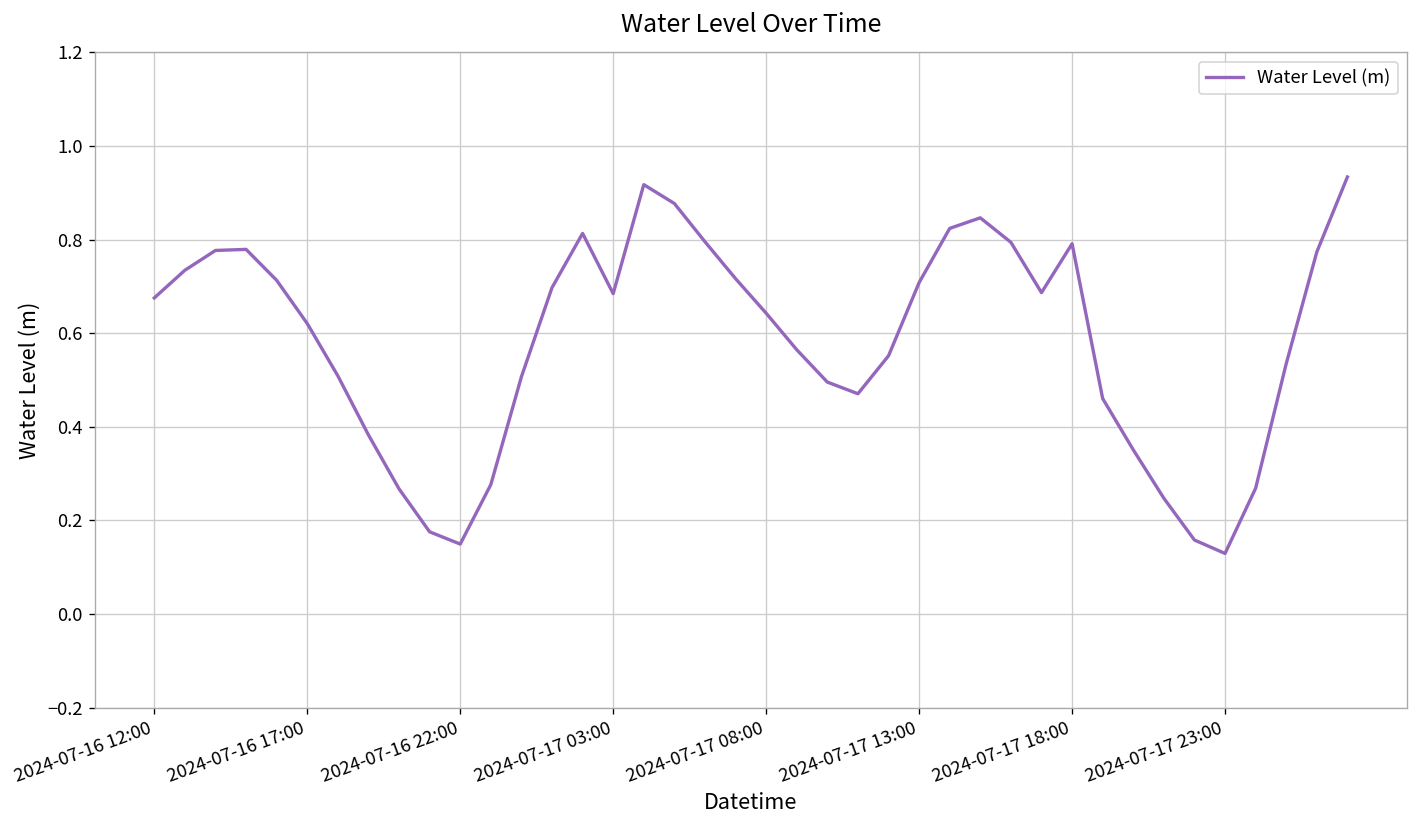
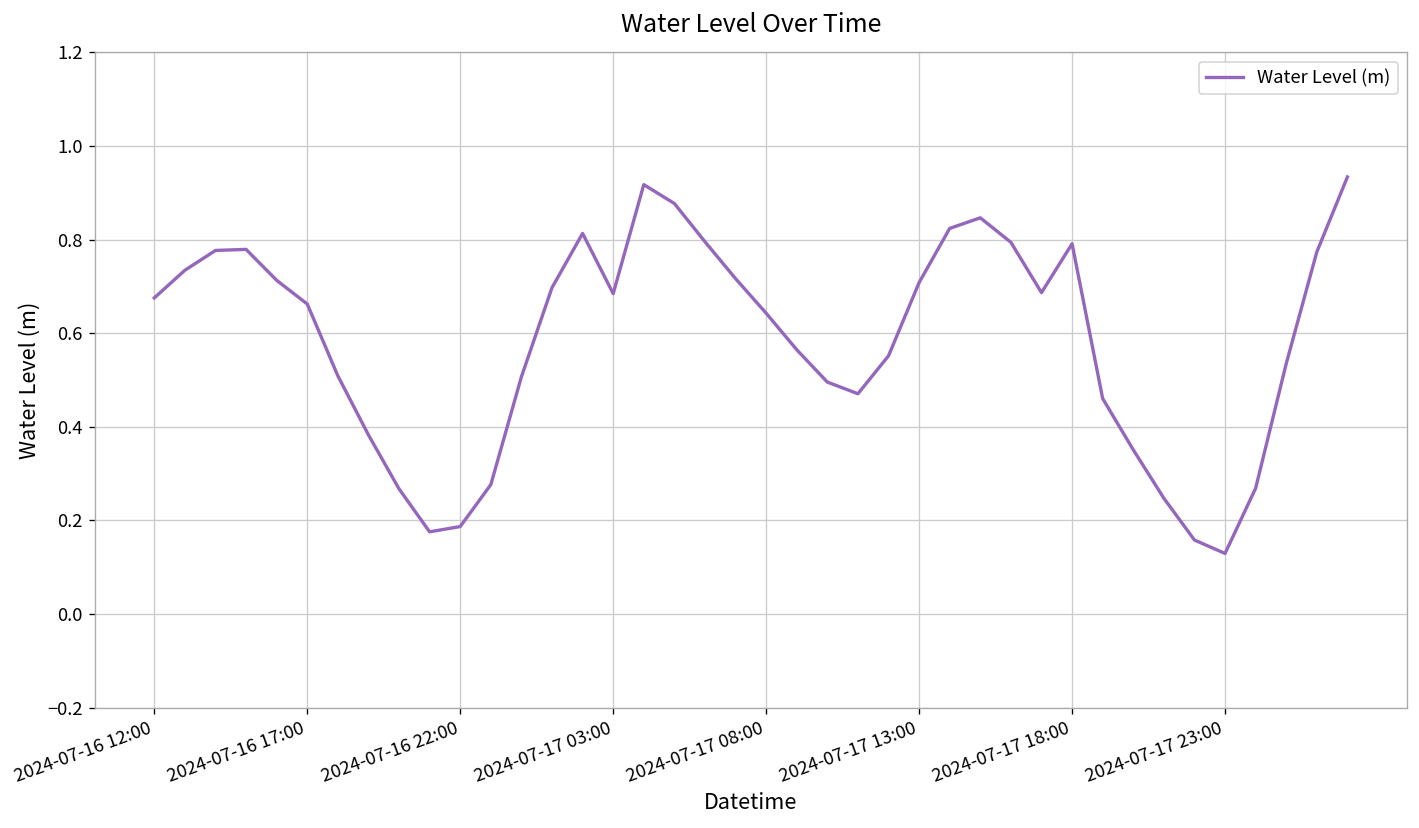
  {
    "2024-07-16 12:00": 0.68,
-   "2024-07-16 17:00": 0.62,
-   "2024-07-16 22:00": 0.15,
+   "2024-07-16 17:00": 0.66,
+   "2024-07-16 22:00": 0.19,
    "2024-07-17 03:00": 0.68,
    "2024-07-17 08:00": 0.64,
    "2024-07-17 13:00": 0.71,
    "2024-07-17 18:00": 0.79,
    "2024-07-17 23:00": 0.13
  }
